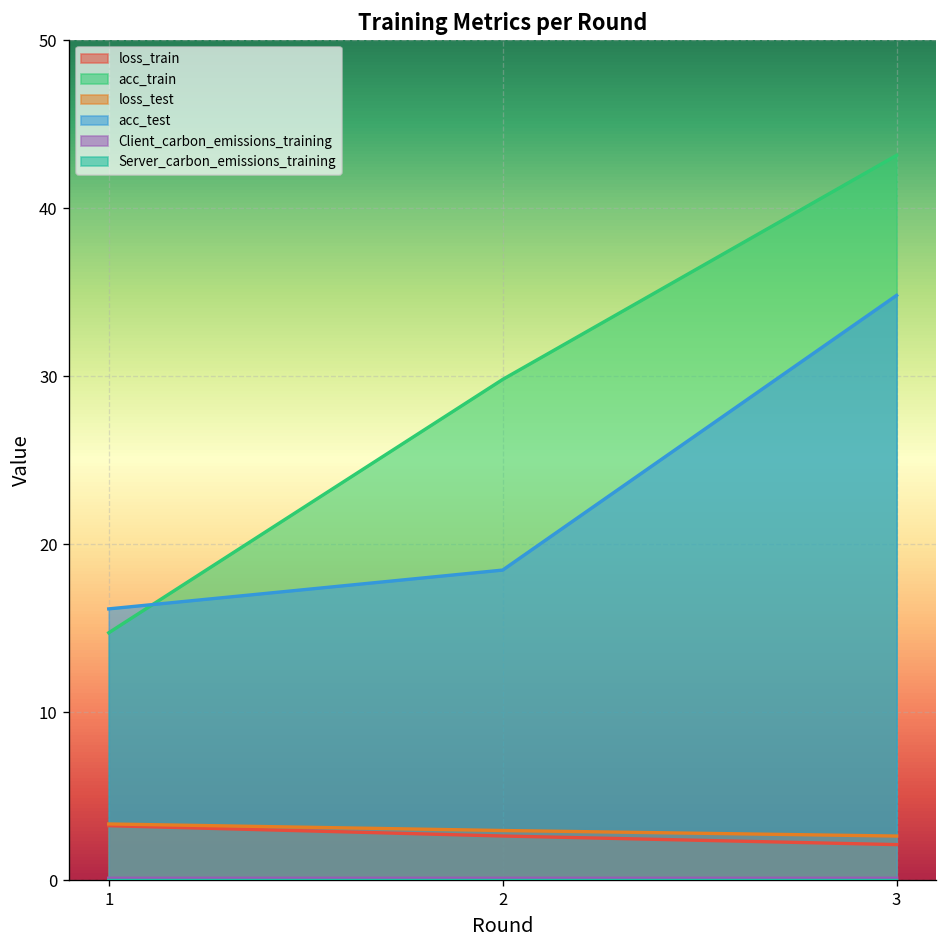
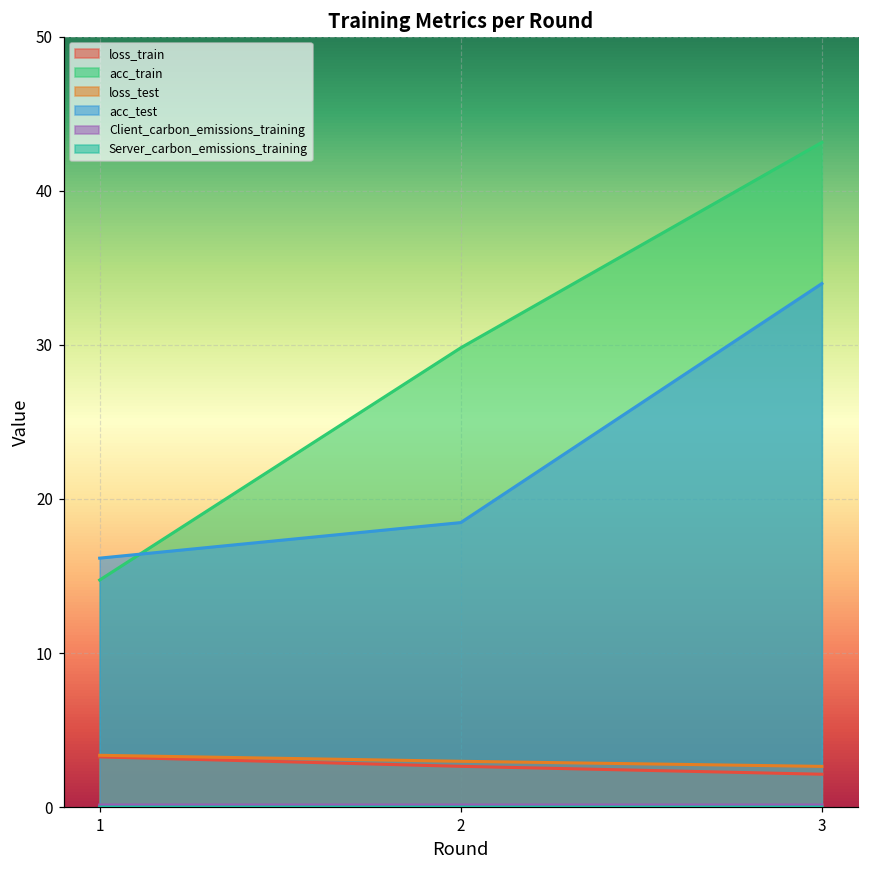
  {
    "acc_test": {
      "1": 16.2,
      "2": 18.5,
-     "3": 34.8
+     "3": 34.0
    }
  }
